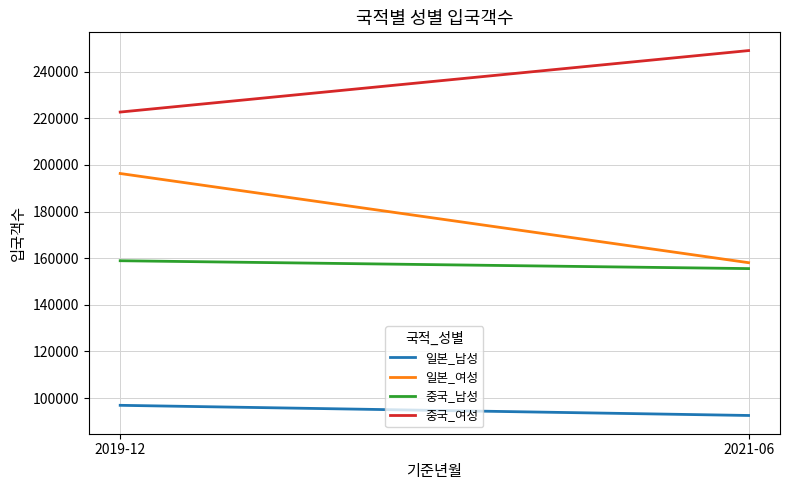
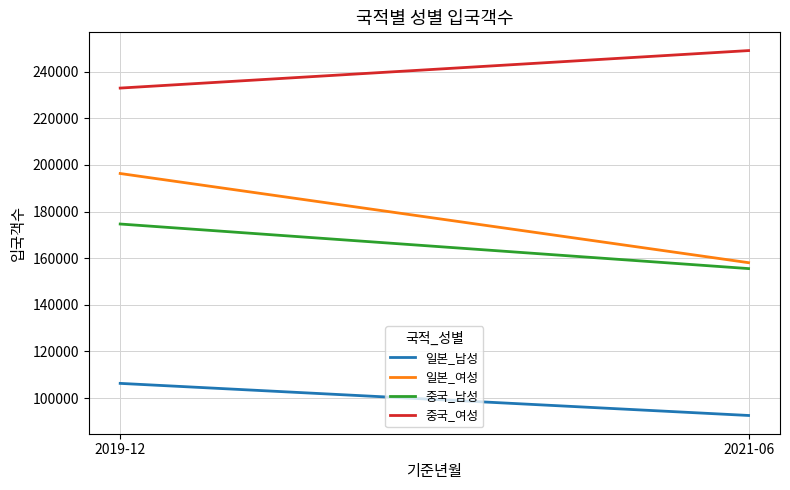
  {
    "일본_남성": {
-     "2019-12": 97000,
+     "2019-12": 106000,
      "2021-06": 93000
    },
    "일본_여성": {
      "2019-12": 196000,
      "2021-06": 158000
    },
    "중국_남성": {
-     "2019-12": 159000,
+     "2019-12": 175000,
      "2021-06": 156000
    },
    "중국_여성": {
-     "2019-12": 223000,
+     "2019-12": 233000,
      "2021-06": 249000
    }
  }
